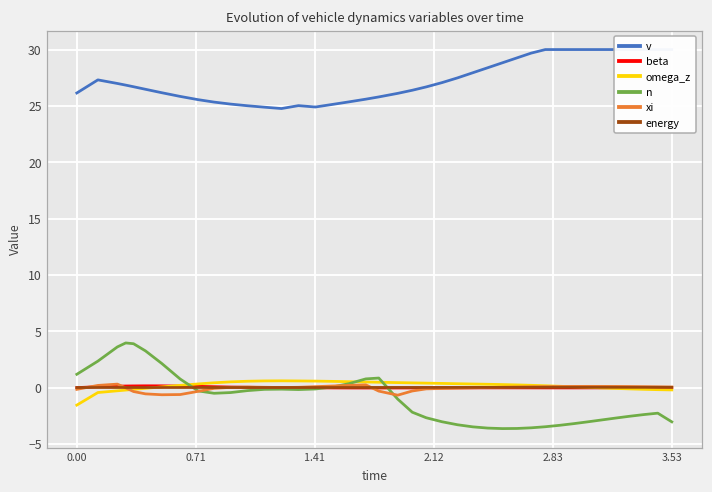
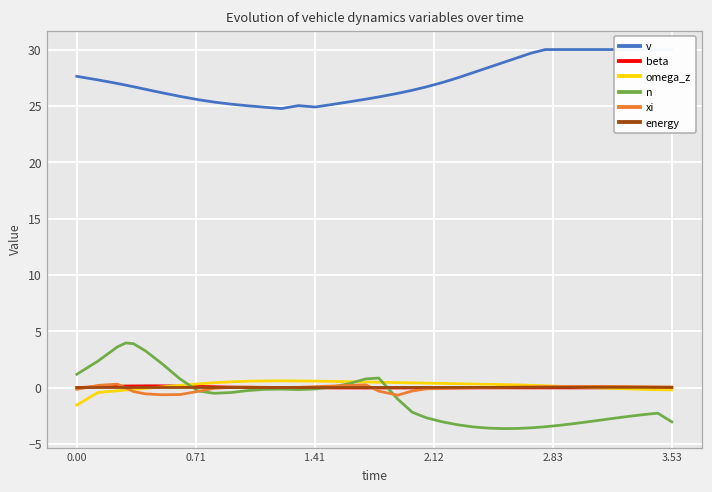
  {
    "v": {
-     "0.00": 26.1
+     "0.00": 27.6
    },
    "omega_z": {
      "0.00": -1.6
    },
    "n": {
      "0.00": 1.2,
      "3.53": -3.0
    }
  }
